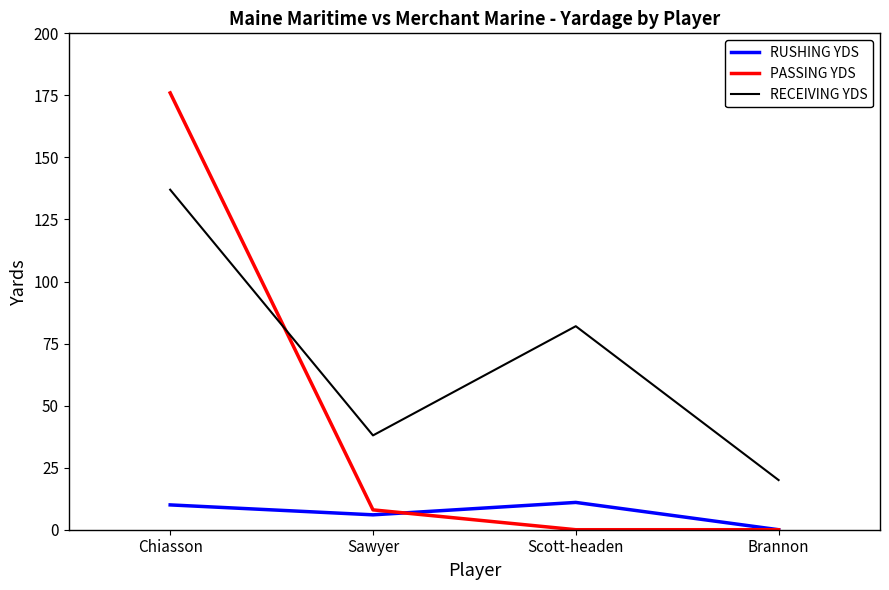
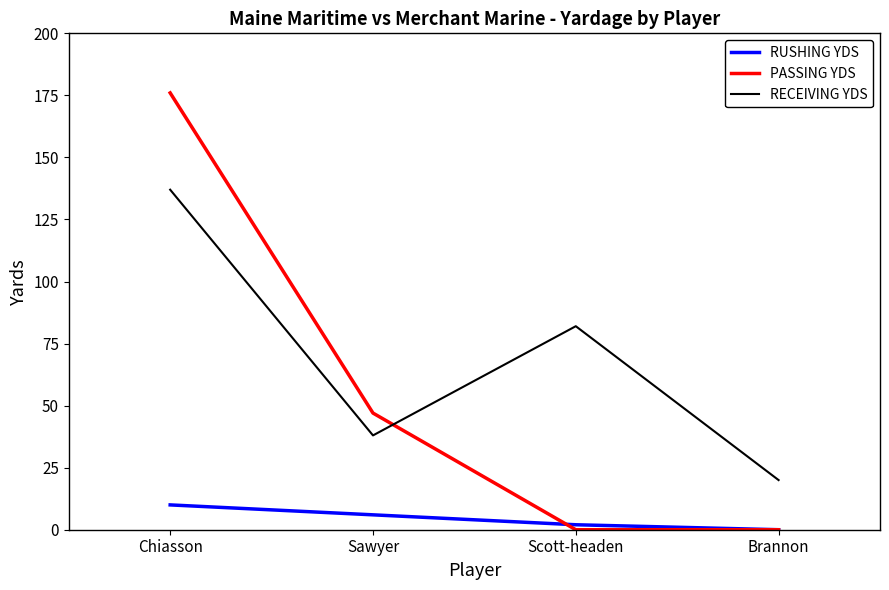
  {
    "RUSHING YDS": {
      "Chiasson": 10,
      "Sawyer": 6,
-     "Scott-headen": 11
+     "Scott-headen": 2
    },
    "PASSING YDS": {
      "Chiasson": 176,
-     "Sawyer": 8,
+     "Sawyer": 47,
      "Scott-headen": 0
    },
    "RECEIVING YDS": {
      "Chiasson": 137,
      "Sawyer": 38,
      "Scott-headen": 82,
      "Brannon": 20
    }
  }
